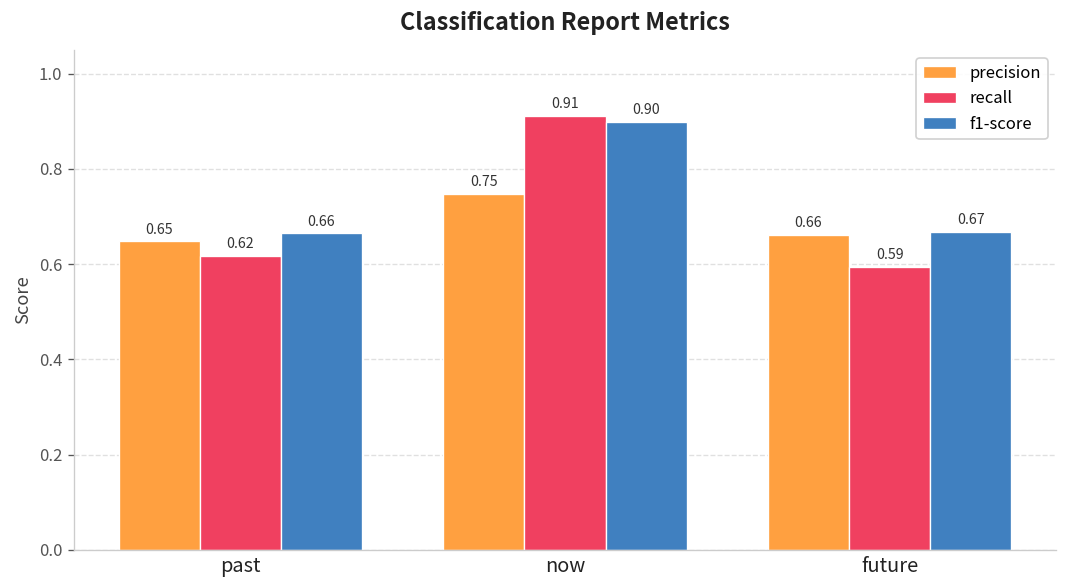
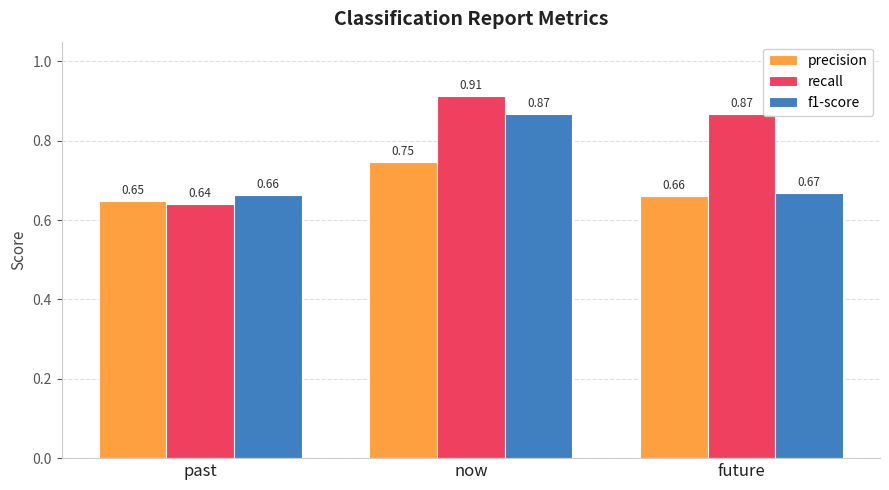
  {
    "precision": {
      "past": 0.65,
      "now": 0.75,
      "future": 0.66
    },
    "recall": {
-     "past": 0.62,
+     "past": 0.64,
      "now": 0.91,
-     "future": 0.59
+     "future": 0.87
    },
    "f1-score": {
      "past": 0.66,
-     "now": 0.90,
+     "now": 0.87,
      "future": 0.67
    }
  }
